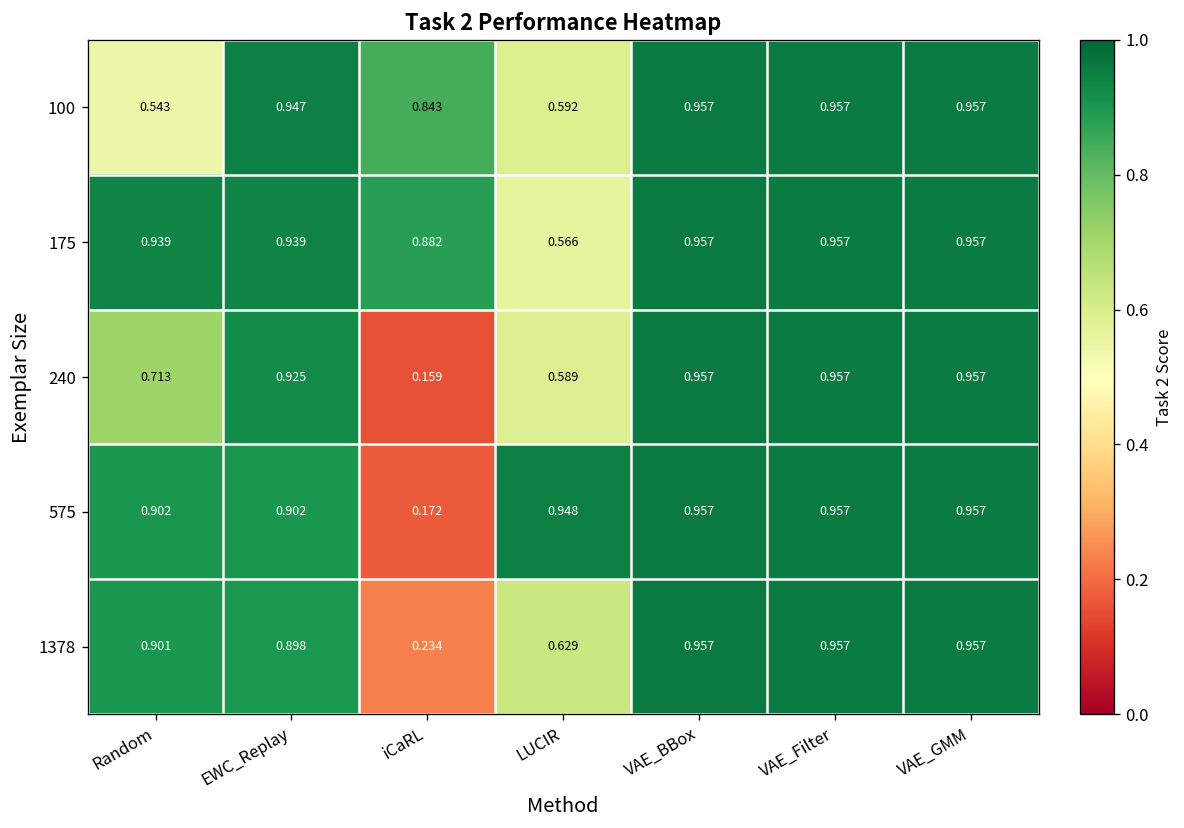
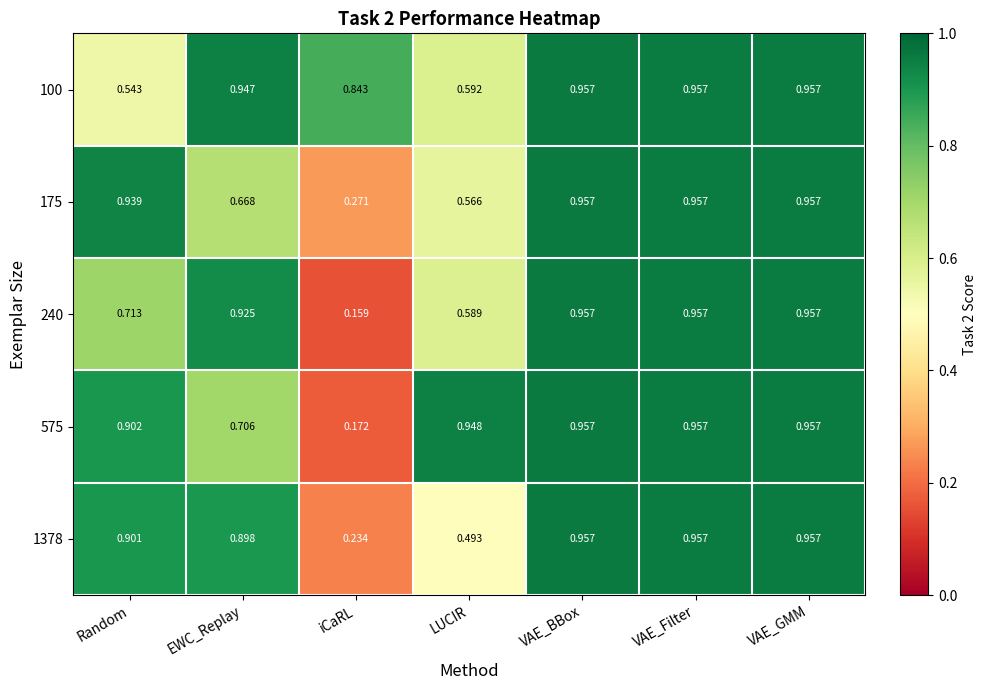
  {
    "100": {
      "Random": 0.543,
      "EWC_Replay": 0.947,
      "iCaRL": 0.843,
      "LUCIR": 0.592,
      "VAE_BBox": 0.957,
      "VAE_Filter": 0.957,
      "VAE_GMM": 0.957
    },
    "175": {
      "Random": 0.939,
-     "EWC_Replay": 0.939,
-     "iCaRL": 0.882,
+     "EWC_Replay": 0.668,
+     "iCaRL": 0.271,
      "LUCIR": 0.566,
      "VAE_BBox": 0.957,
      "VAE_Filter": 0.957,
      "VAE_GMM": 0.957
    },
    "240": {
      "Random": 0.713,
      "EWC_Replay": 0.925,
      "iCaRL": 0.159,
      "LUCIR": 0.589,
      "VAE_BBox": 0.957,
      "VAE_Filter": 0.957,
      "VAE_GMM": 0.957
    },
    "575": {
      "Random": 0.902,
-     "EWC_Replay": 0.902,
+     "EWC_Replay": 0.706,
      "iCaRL": 0.172,
      "LUCIR": 0.948,
      "VAE_BBox": 0.957,
      "VAE_Filter": 0.957,
      "VAE_GMM": 0.957
    },
    "1378": {
      "Random": 0.901,
      "EWC_Replay": 0.898,
      "iCaRL": 0.234,
-     "LUCIR": 0.629,
+     "LUCIR": 0.493,
      "VAE_BBox": 0.957,
      "VAE_Filter": 0.957,
      "VAE_GMM": 0.957
    }
  }
